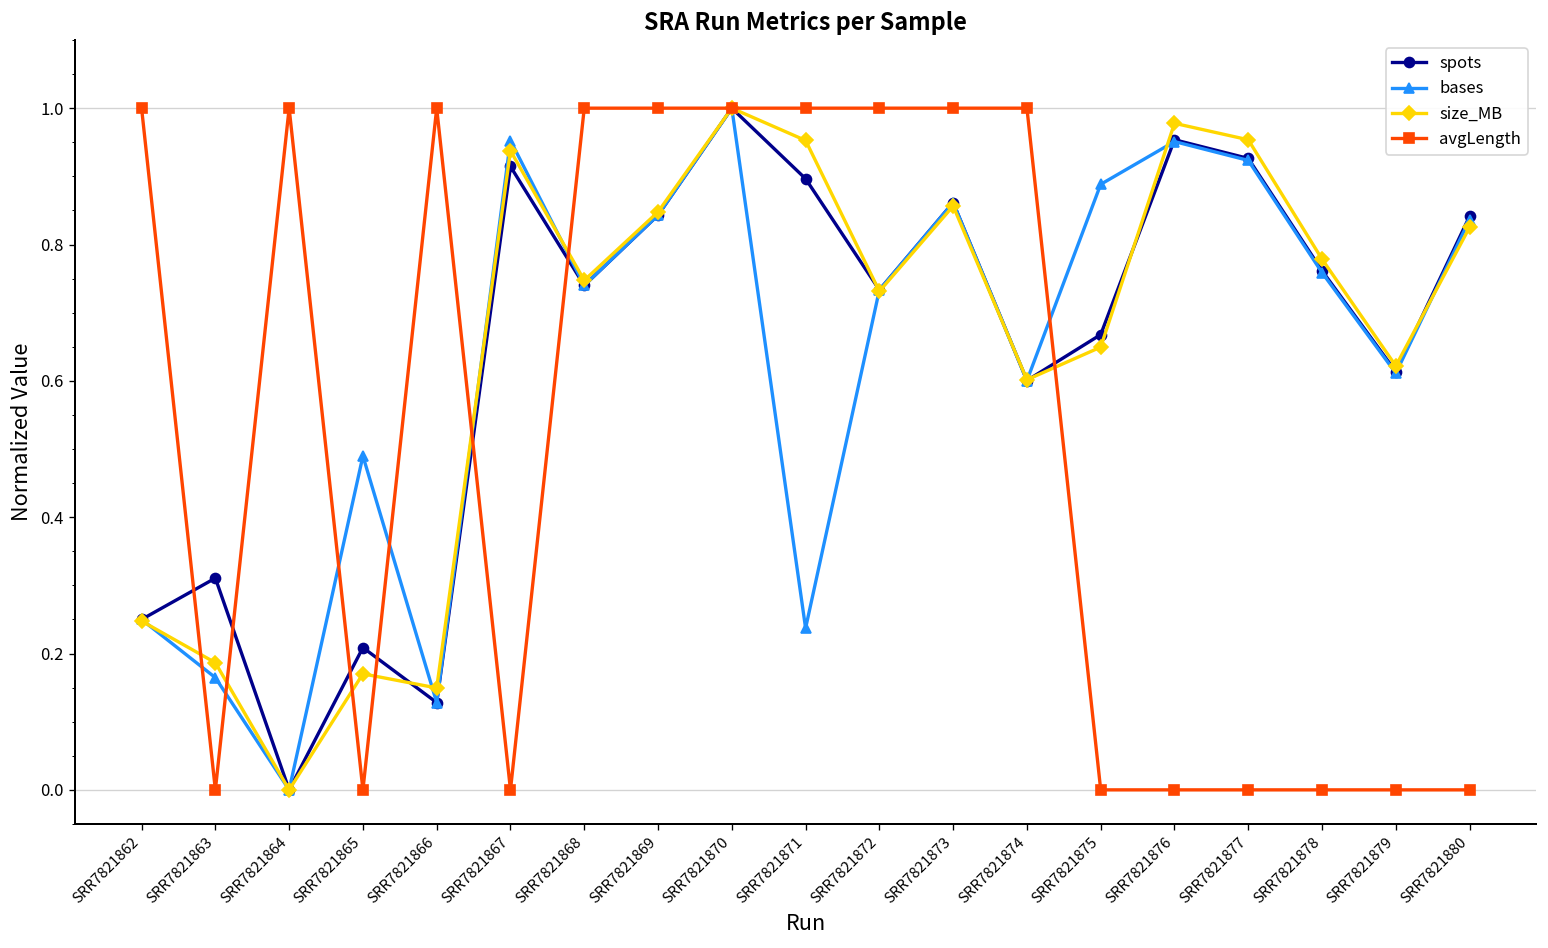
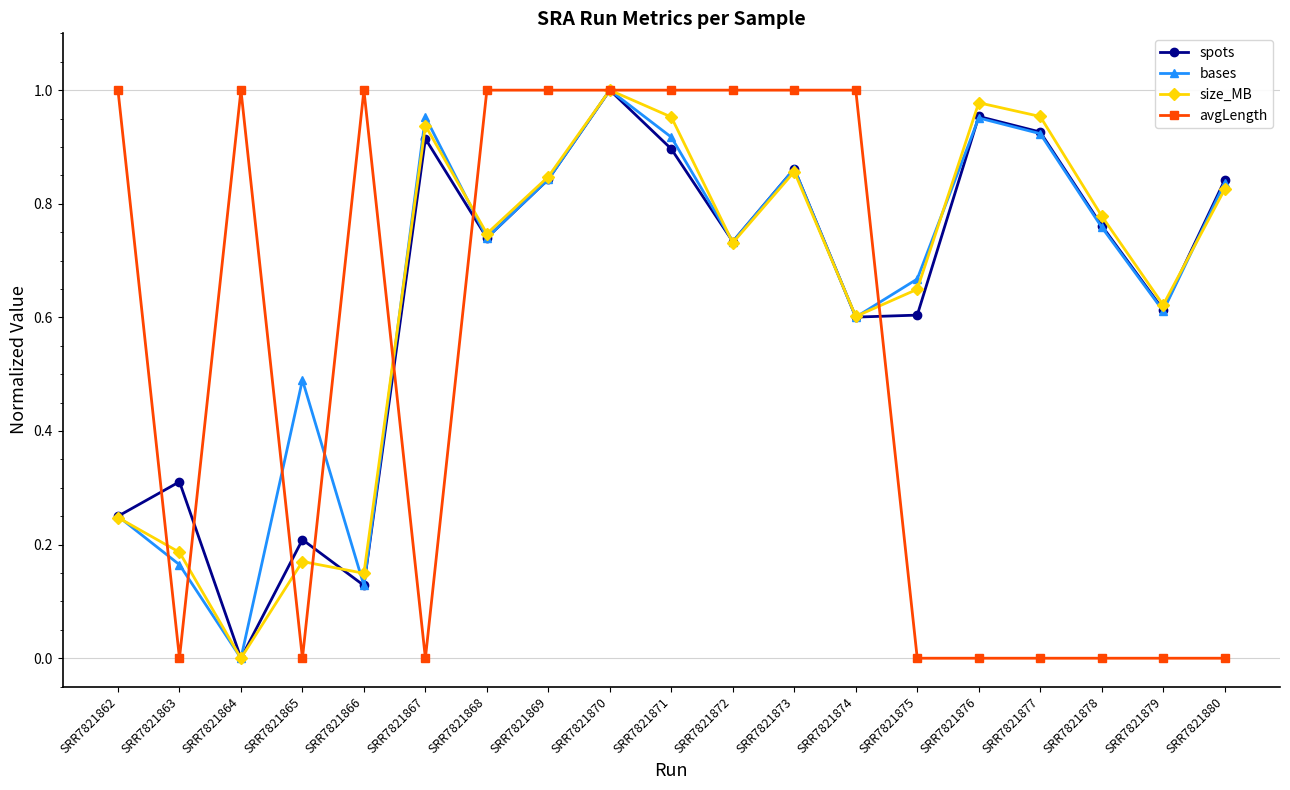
  {
    "spots": {
      "SRR7821863": 0.31,
      "SRR7821865": 0.21,
      "SRR7821867": 0.91,
      "SRR7821871": 0.90,
-     "SRR7821875": 0.67,
+     "SRR7821875": 0.60,
      "SRR7821880": 0.84
    },
    "bases": {
      "SRR7821863": 0.16,
      "SRR7821865": 0.49,
      "SRR7821867": 0.95,
-     "SRR7821871": 0.24,
-     "SRR7821875": 0.89,
+     "SRR7821871": 0.92,
+     "SRR7821875": 0.67,
      "SRR7821880": 0.84
    },
    "size_MB": {
      "SRR7821863": 0.19,
      "SRR7821865": 0.17,
      "SRR7821866": 0.15,
      "SRR7821867": 0.94,
      "SRR7821868": 0.75,
      "SRR7821869": 0.85,
      "SRR7821871": 0.95,
      "SRR7821873": 0.86,
      "SRR7821875": 0.65,
      "SRR7821876": 0.98,
      "SRR7821877": 0.95,
      "SRR7821878": 0.78,
      "SRR7821879": 0.62,
      "SRR7821880": 0.83
    },
    "avgLength": {
      "SRR7821862": 1.00,
      "SRR7821863": 0.00,
      "SRR7821864": 1.00,
      "SRR7821865": 0.00,
      "SRR7821866": 1.00,
      "SRR7821867": 0.00,
      "SRR7821868": 1.00,
      "SRR7821869": 1.00,
      "SRR7821871": 1.00,
      "SRR7821872": 1.00,
      "SRR7821873": 1.00,
      "SRR7821874": 1.00,
      "SRR7821875": 0.00,
      "SRR7821876": 0.00,
      "SRR7821877": 0.00,
      "SRR7821878": 0.00,
      "SRR7821879": 0.00,
      "SRR7821880": 0.00
    }
  }
